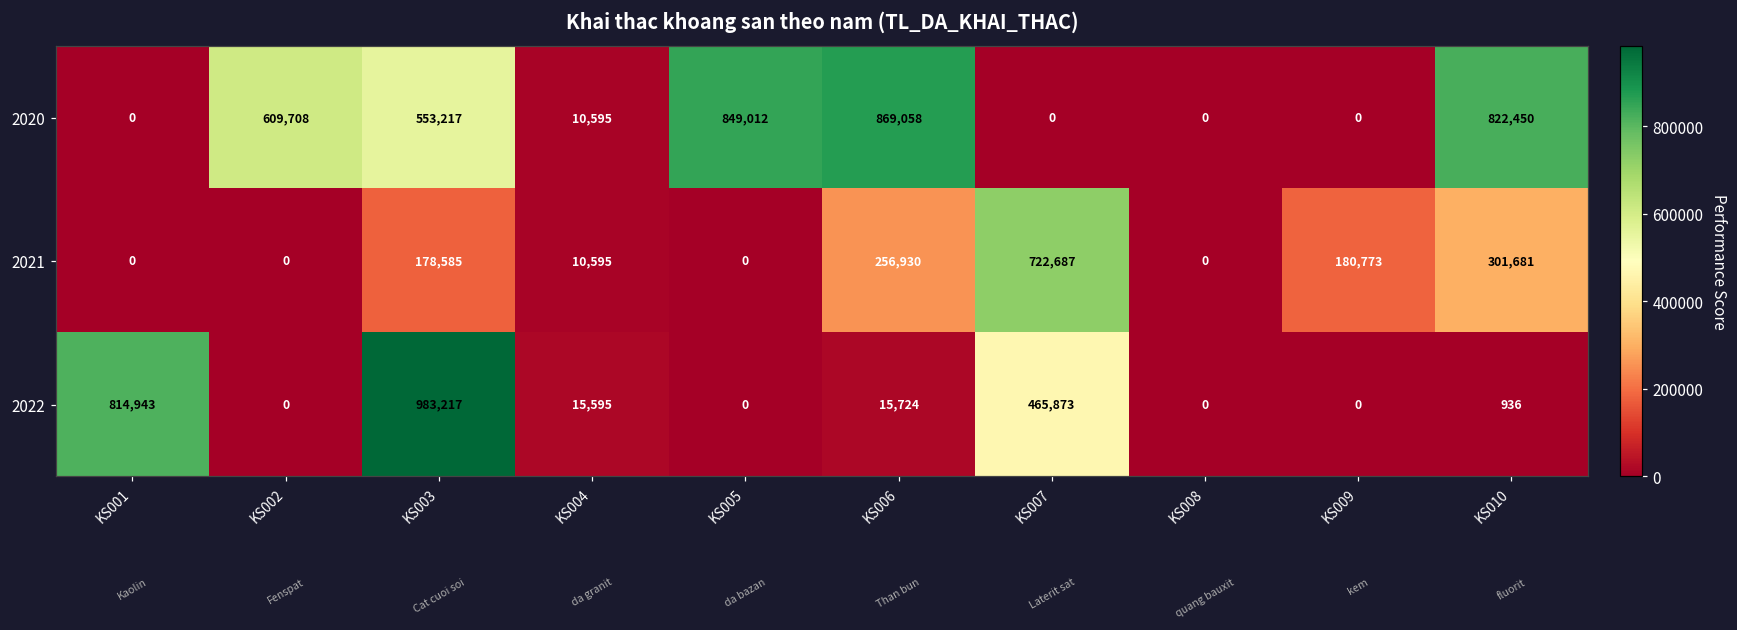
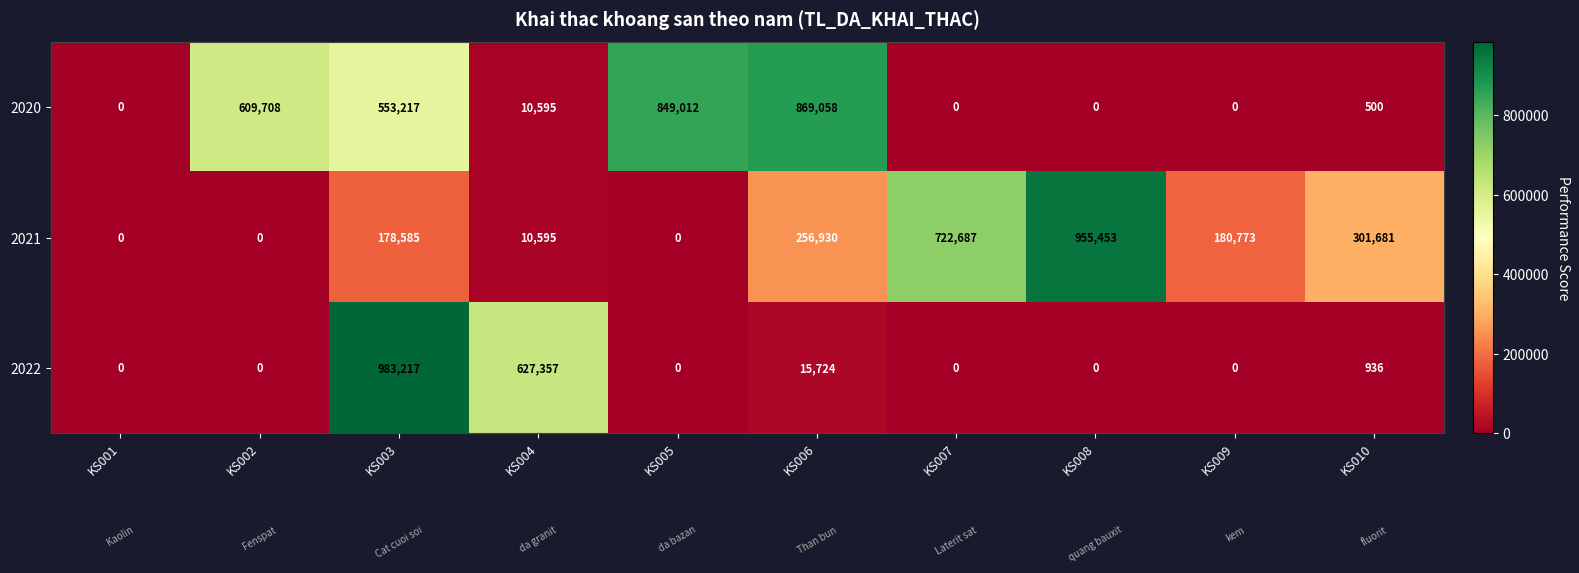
  {
    "2020": {
      "KS001": "0",
      "KS002": "609,708",
      "KS003": "553,217",
      "KS004": "10,595",
      "KS005": "849,012",
      "KS006": "869,058",
      "KS007": "0",
      "KS008": "0",
      "KS009": "0",
-     "KS010": "822,450"
+     "KS010": "500"
    },
    "2021": {
      "KS001": "0",
      "KS002": "0",
      "KS003": "178,585",
      "KS004": "10,595",
      "KS005": "0",
      "KS006": "256,930",
      "KS007": "722,687",
-     "KS008": "0",
+     "KS008": "955,453",
      "KS009": "180,773",
      "KS010": "301,681"
    },
    "2022": {
-     "KS001": "814,943",
+     "KS001": "0",
      "KS002": "0",
      "KS003": "983,217",
-     "KS004": "15,595",
+     "KS004": "627,357",
      "KS005": "0",
      "KS006": "15,724",
-     "KS007": "465,873",
+     "KS007": "0",
      "KS008": "0",
      "KS009": "0",
      "KS010": "936"
    }
  }
